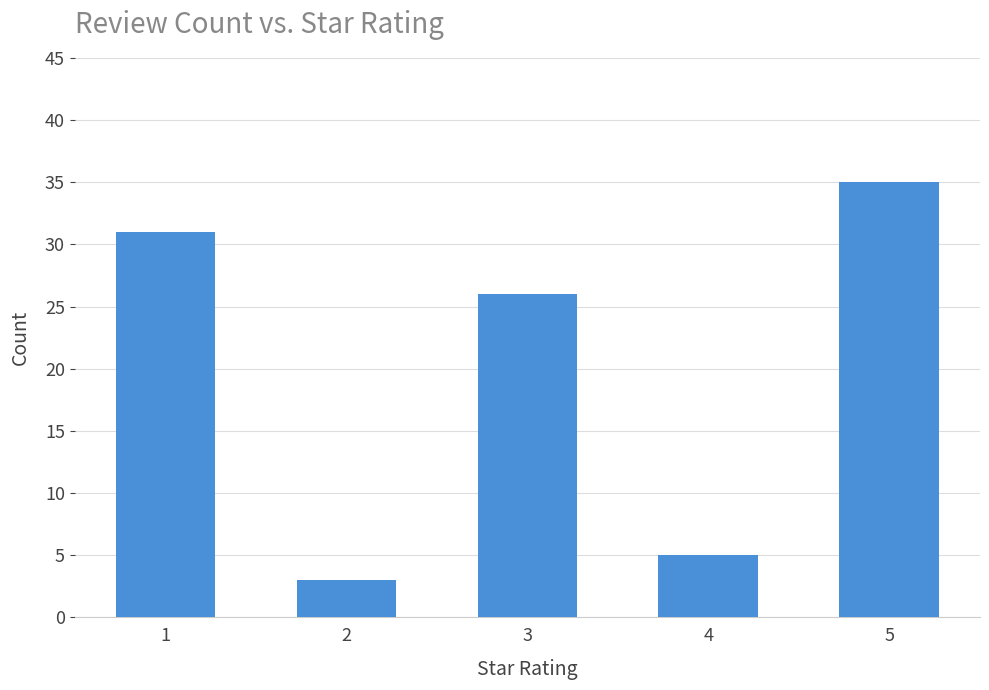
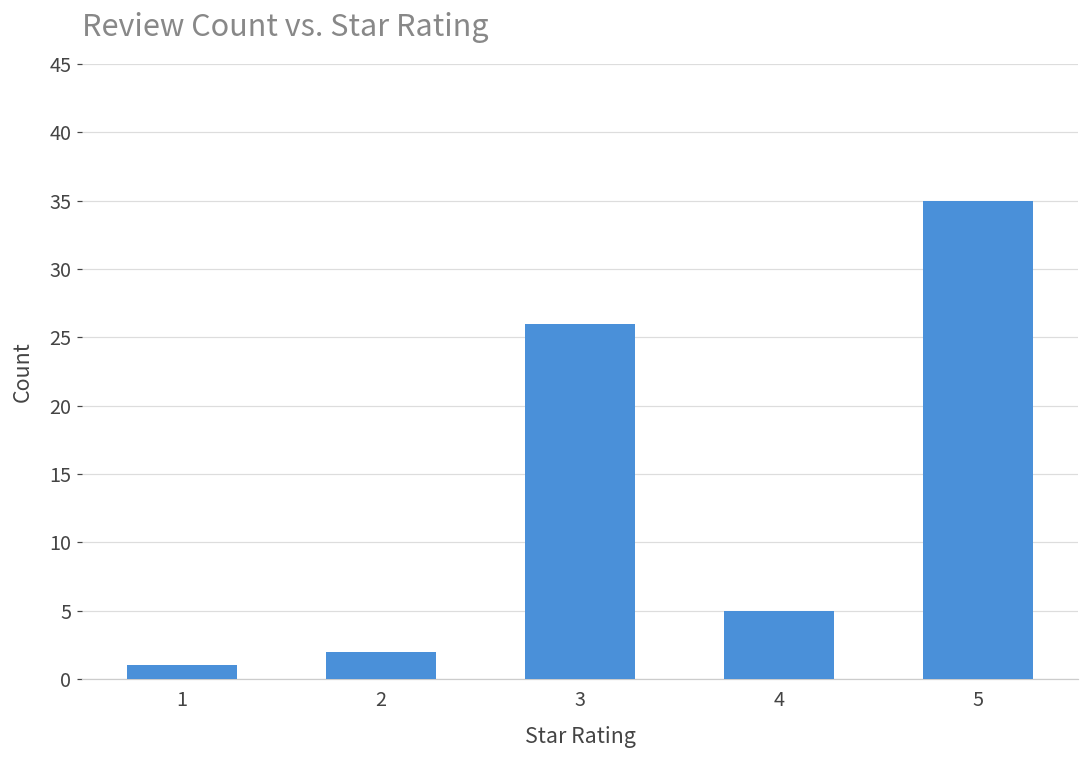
  {
-   "1": 31,
-   "2": 3,
+   "1": 1,
+   "2": 2,
    "3": 26,
    "4": 5,
    "5": 35
  }
